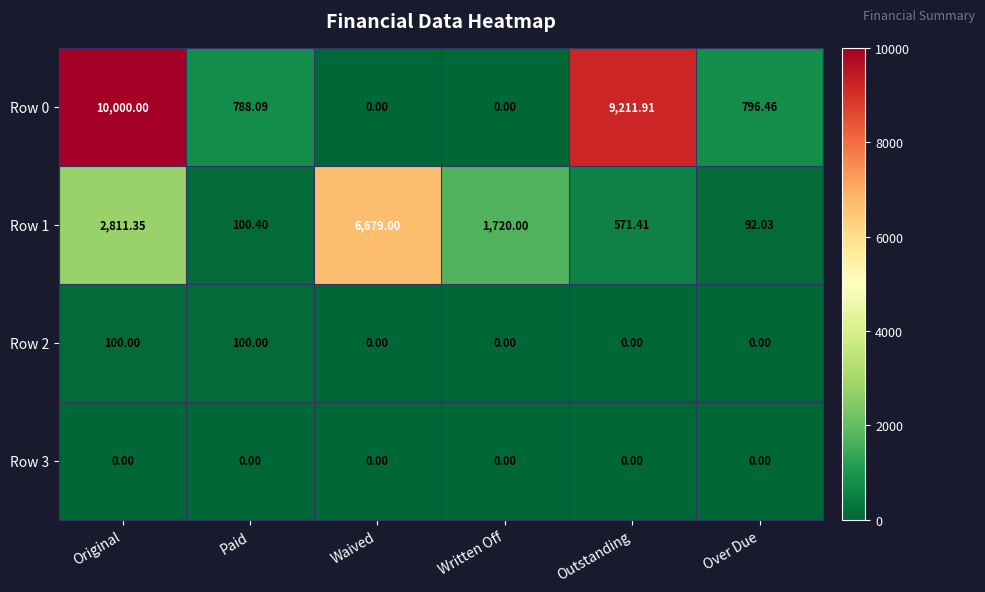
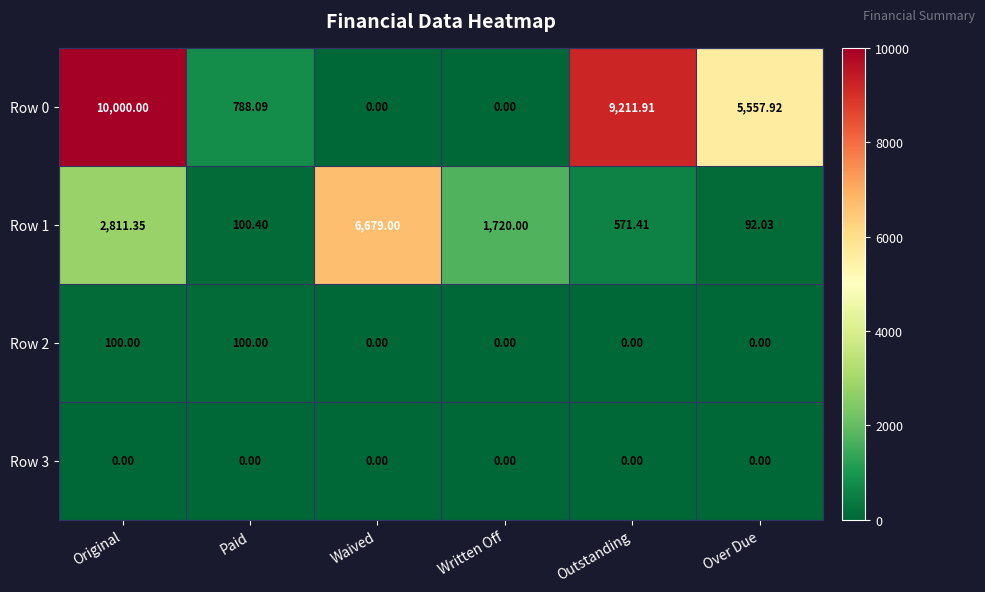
  {
    "Row 0": {
      "Original": "10,000.00",
      "Paid": "788.09",
      "Waived": "0.00",
      "Written Off": "0.00",
      "Outstanding": "9,211.91",
-     "Over Due": "796.46"
+     "Over Due": "5,557.92"
    },
    "Row 1": {
      "Original": "2,811.35",
      "Paid": "100.40",
      "Waived": "6,679.00",
      "Written Off": "1,720.00",
      "Outstanding": "571.41",
      "Over Due": "92.03"
    },
    "Row 2": {
      "Original": "100.00",
      "Paid": "100.00",
      "Waived": "0.00",
      "Written Off": "0.00",
      "Outstanding": "0.00",
      "Over Due": "0.00"
    },
    "Row 3": {
      "Original": "0.00",
      "Paid": "0.00",
      "Waived": "0.00",
      "Written Off": "0.00",
      "Outstanding": "0.00",
      "Over Due": "0.00"
    }
  }
